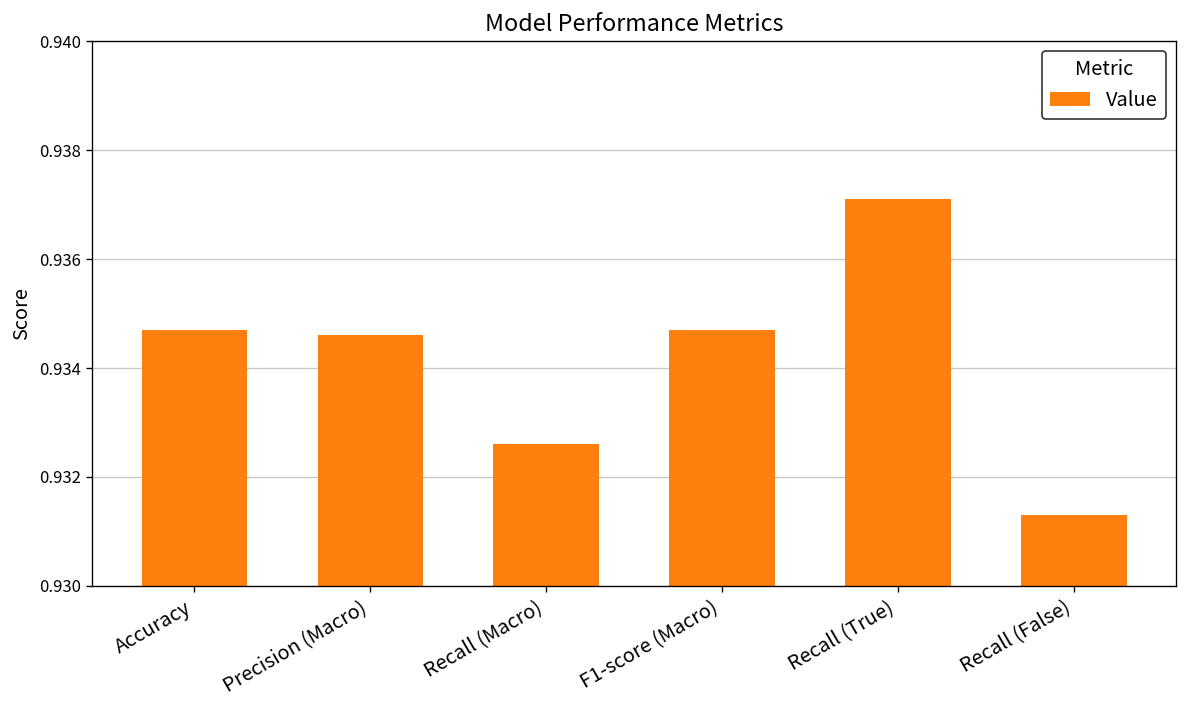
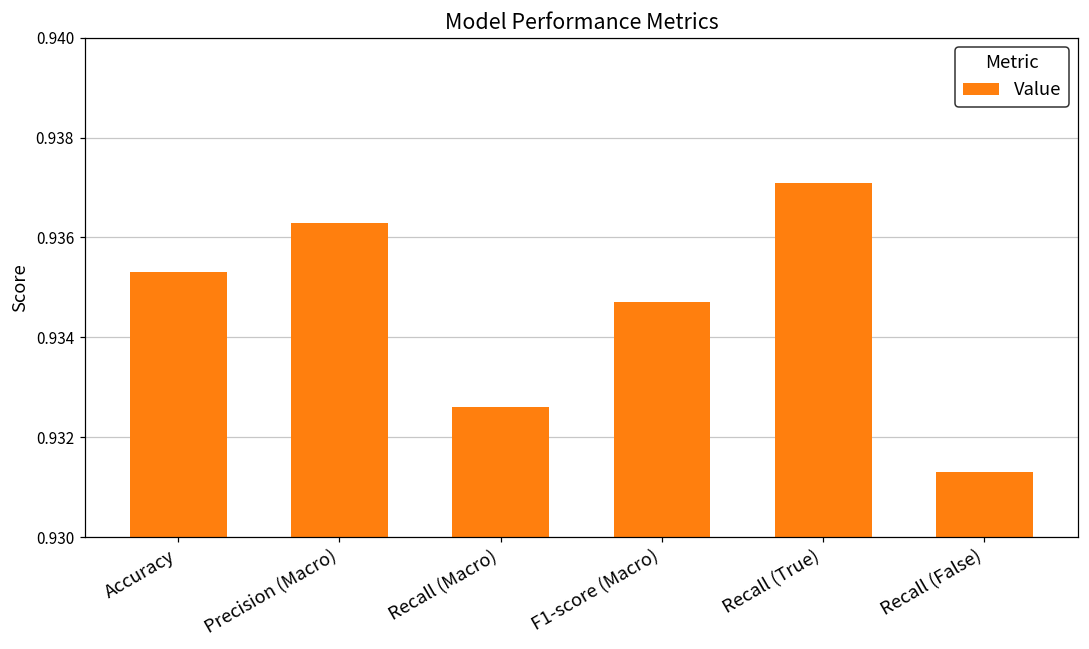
  {
-   "Accuracy": 0.9347,
-   "Precision (Macro)": 0.9346,
+   "Accuracy": 0.9353,
+   "Precision (Macro)": 0.9363,
    "Recall (Macro)": 0.9326,
    "F1-score (Macro)": 0.9347,
    "Recall (True)": 0.9371,
    "Recall (False)": 0.9313
  }
